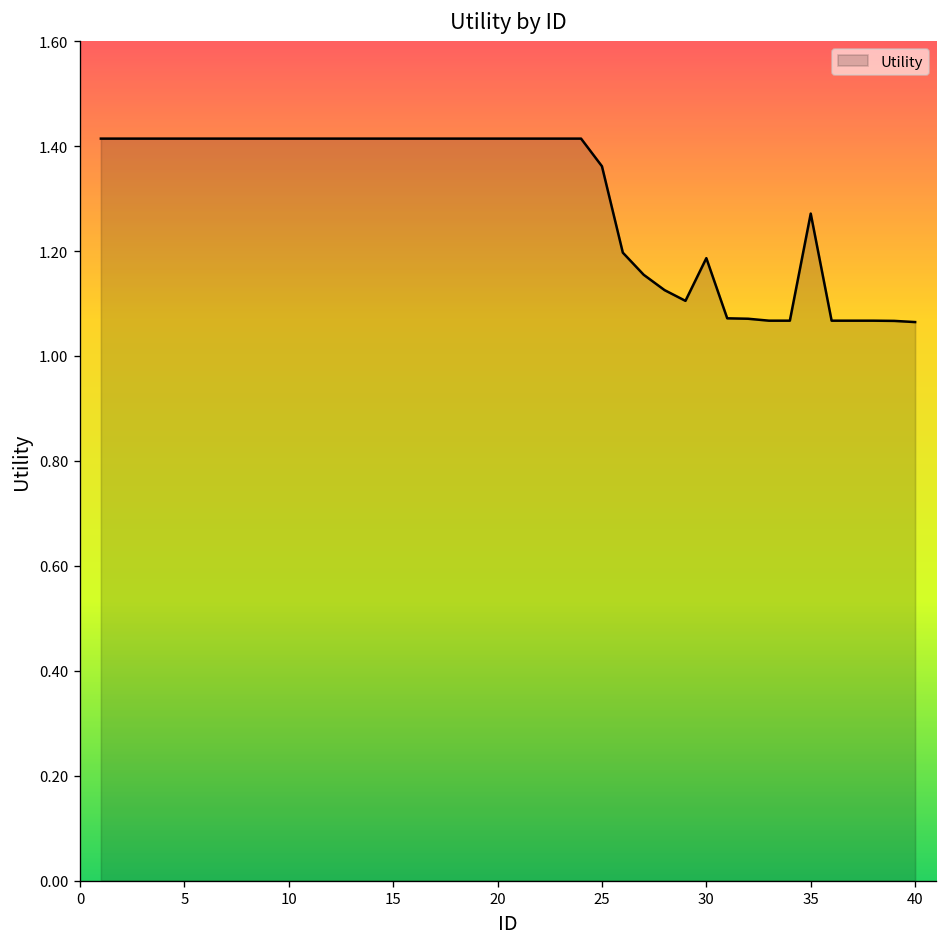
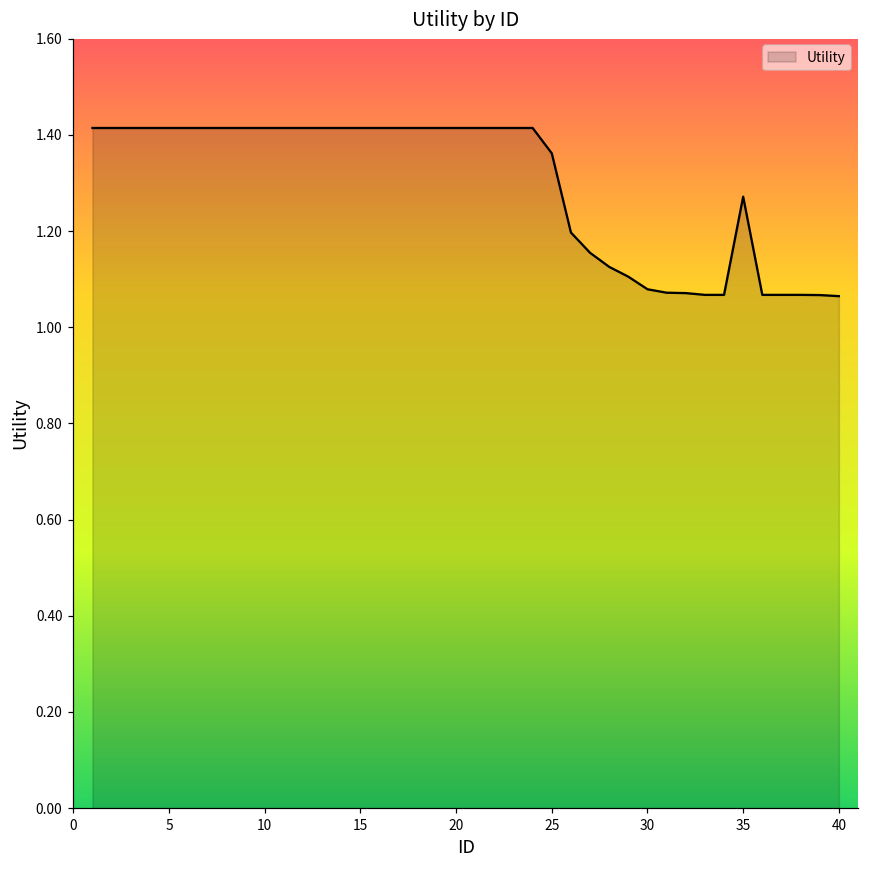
  {
    "5": 1.41,
    "10": 1.41,
    "15": 1.41,
    "20": 1.41,
    "25": 1.36,
-   "30": 1.19,
+   "30": 1.08,
    "35": 1.27,
    "40": 1.06
  }
